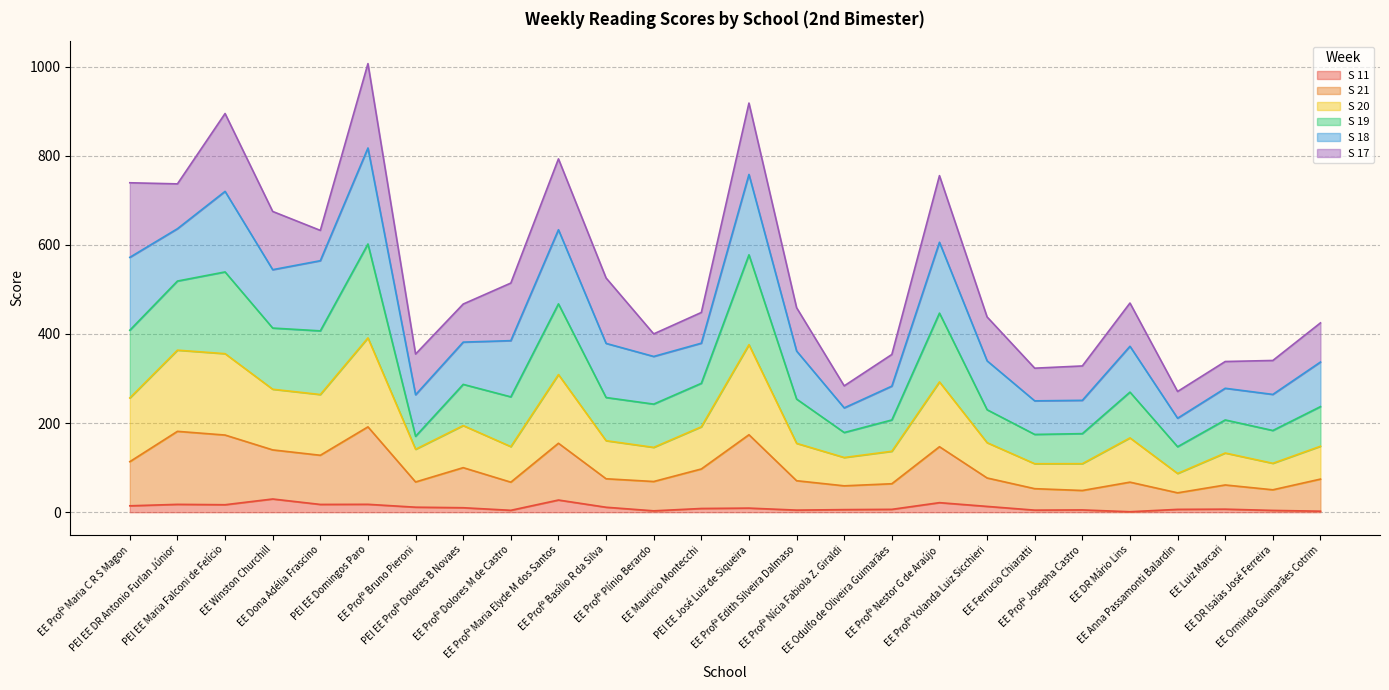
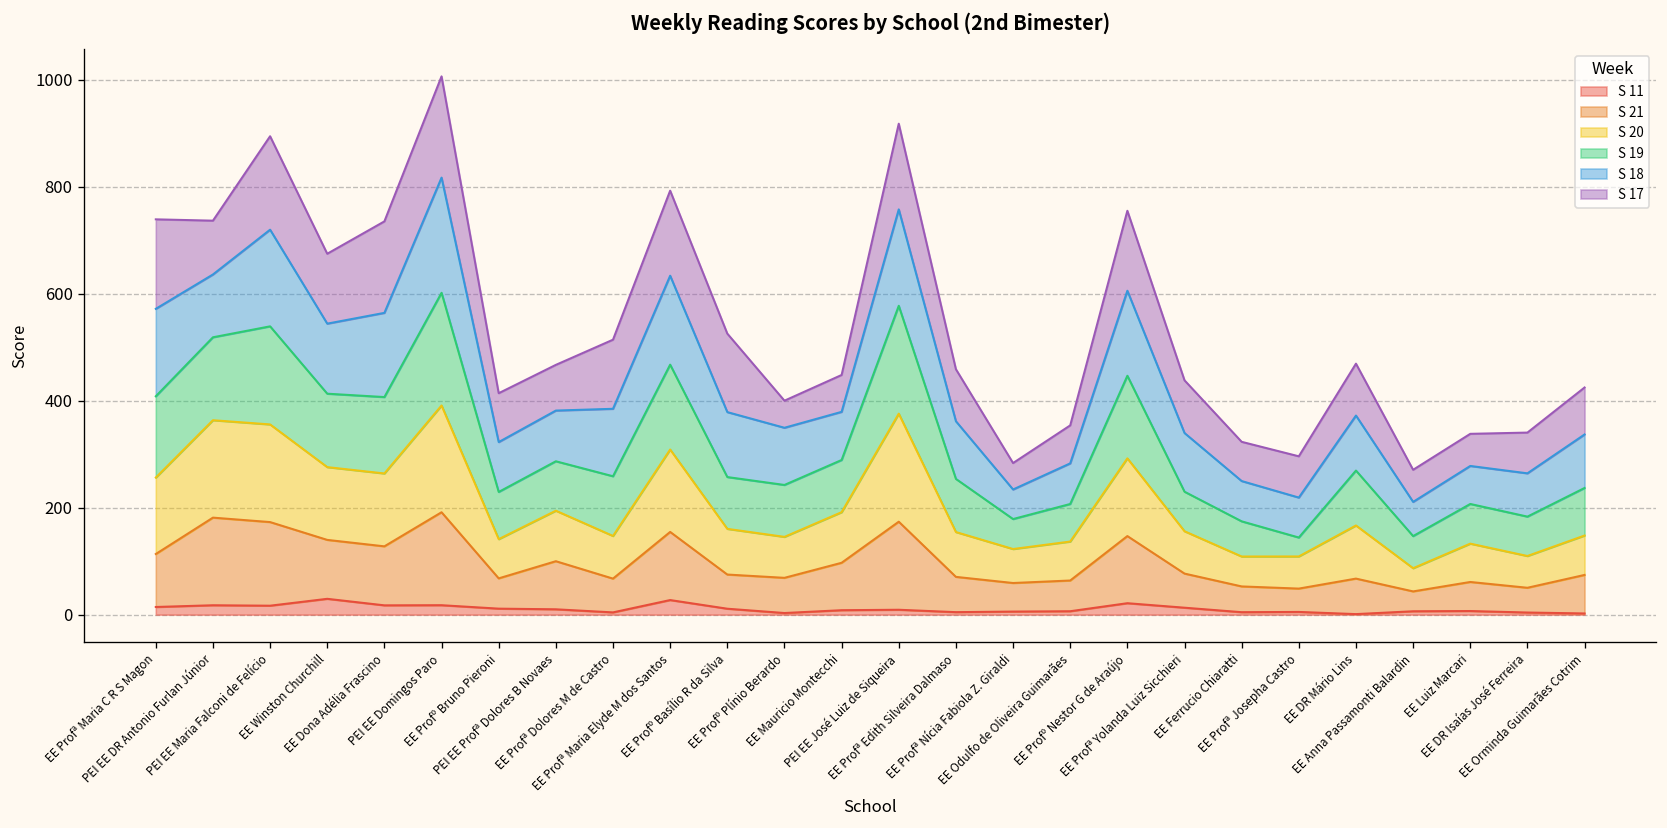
  {
    "S 19": {
      "EE Profª Maria C R S Magon": 150,
      "PEI EE DR Antonio Furlan Júnior": 160,
      "PEI EE Maria Falconi de Felício": 180,
      "EE Winston Churchill": 140,
      "EE Dona Adélia Frascino": 140,
      "PEI EE Domingos Paro": 210,
-     "EE Profº Bruno Pieroni": 30,
+     "EE Profº Bruno Pieroni": 90,
      "PEI EE Profª Dolores B Novaes": 90,
      "EE Profª Dolores M de Castro": 110,
      "EE Profª Maria Elyde M dos Santos": 160,
      "EE Profº Basílio R da Silva": 100,
      "EE Profº Plínio Berardo": 100,
      "EE Mauricio Montecchi": 100,
      "PEI EE José Luiz de Siqueira": 200,
      "EE Profª Edith Silveira Dalmaso": 100,
      "EE Profª Nícia Fabiola Z. Giraldi": 60,
      "EE Odulfo de Oliveira Guimarães": 70,
      "EE Profº Nestor G de Araújo": 150,
      "EE Profª Yolanda Luiz Sicchieri": 70,
      "EE Ferrucio Chiaratti": 70,
-     "EE Profª Josepha Castro": 70,
+     "EE Profª Josepha Castro": 40,
      "EE DR Mário Lins": 100,
      "EE Anna Passamonti Balardin": 60,
      "EE Luiz Marcari": 70,
      "EE DR Isaías José Ferreira": 70,
      "EE Orminda Guimarães Cotrim": 90
    },
    "S 18": {
      "EE Profª Maria C R S Magon": 160,
      "PEI EE DR Antonio Furlan Júnior": 120,
      "PEI EE Maria Falconi de Felício": 180,
      "EE Winston Churchill": 130,
      "EE Dona Adélia Frascino": 160,
      "PEI EE Domingos Paro": 220,
      "EE Profº Bruno Pieroni": 90,
      "PEI EE Profª Dolores B Novaes": 90,
      "EE Profª Dolores M de Castro": 130,
      "EE Profª Maria Elyde M dos Santos": 170,
      "EE Profº Basílio R da Silva": 120,
      "EE Profº Plínio Berardo": 110,
      "EE Mauricio Montecchi": 90,
      "PEI EE José Luiz de Siqueira": 180,
      "EE Profª Edith Silveira Dalmaso": 110,
      "EE Profª Nícia Fabiola Z. Giraldi": 60,
      "EE Odulfo de Oliveira Guimarães": 80,
      "EE Profº Nestor G de Araújo": 160,
      "EE Profª Yolanda Luiz Sicchieri": 110,
      "EE Ferrucio Chiaratti": 80,
      "EE Profª Josepha Castro": 70,
      "EE DR Mário Lins": 100,
      "EE Anna Passamonti Balardin": 60,
      "EE Luiz Marcari": 70,
      "EE DR Isaías José Ferreira": 80,
      "EE Orminda Guimarães Cotrim": 100
    },
    "S 17": {
      "EE Profª Maria C R S Magon": 170,
      "PEI EE DR Antonio Furlan Júnior": 100,
      "PEI EE Maria Falconi de Felício": 170,
      "EE Winston Churchill": 130,
-     "EE Dona Adélia Frascino": 70,
+     "EE Dona Adélia Frascino": 170,
      "PEI EE Domingos Paro": 190,
      "EE Profº Bruno Pieroni": 90,
      "PEI EE Profª Dolores B Novaes": 90,
      "EE Profª Dolores M de Castro": 130,
      "EE Profª Maria Elyde M dos Santos": 160,
      "EE Profº Basílio R da Silva": 150,
      "EE Profº Plínio Berardo": 50,
      "EE Mauricio Montecchi": 70,
      "PEI EE José Luiz de Siqueira": 160,
      "EE Profª Edith Silveira Dalmaso": 100,
      "EE Profª Nícia Fabiola Z. Giraldi": 50,
      "EE Odulfo de Oliveira Guimarães": 70,
      "EE Profº Nestor G de Araújo": 150,
      "EE Profª Yolanda Luiz Sicchieri": 100,
      "EE Ferrucio Chiaratti": 70,
      "EE Profª Josepha Castro": 80,
      "EE DR Mário Lins": 100,
      "EE Anna Passamonti Balardin": 60,
      "EE Luiz Marcari": 60,
      "EE DR Isaías José Ferreira": 80,
      "EE Orminda Guimarães Cotrim": 90
    }
  }
